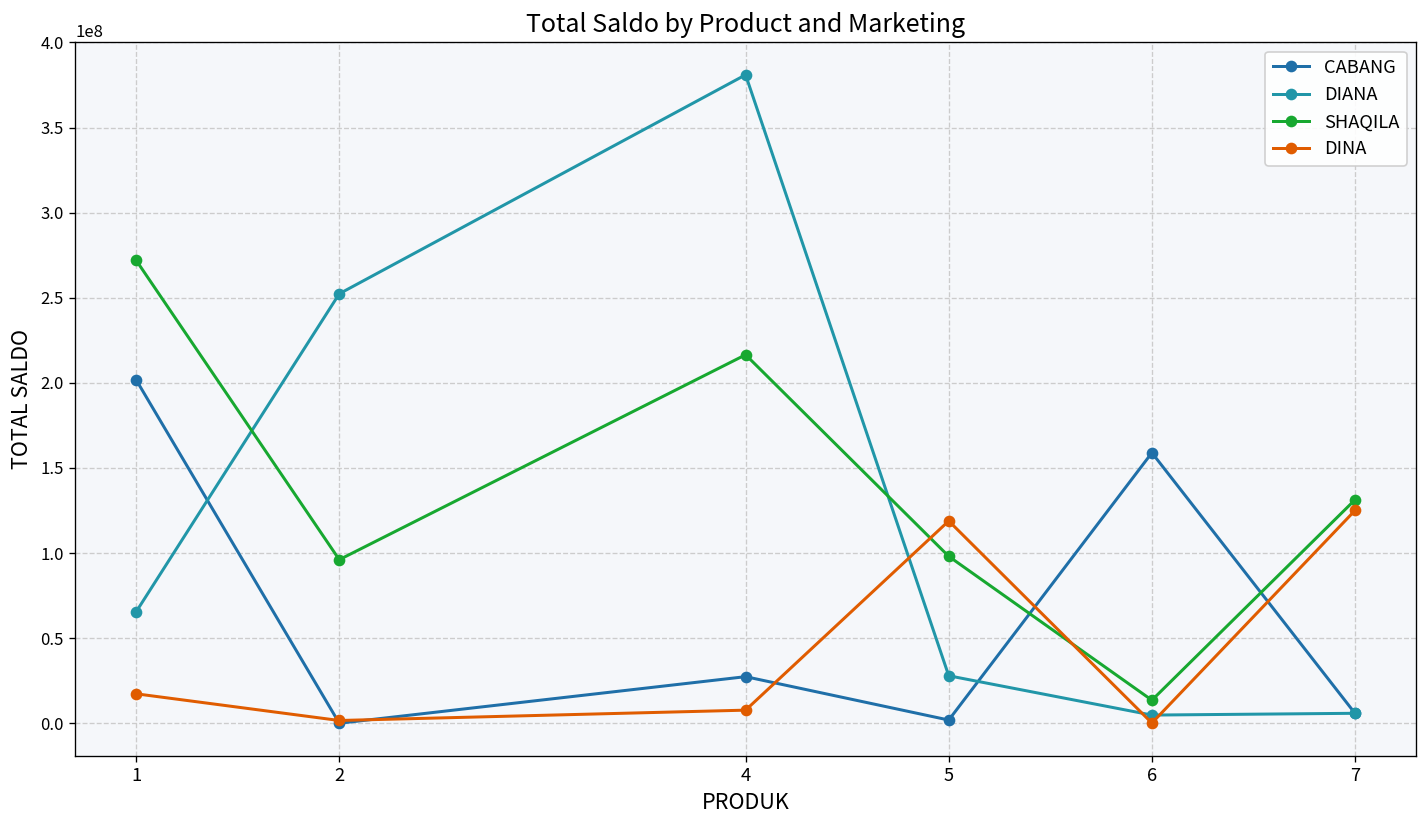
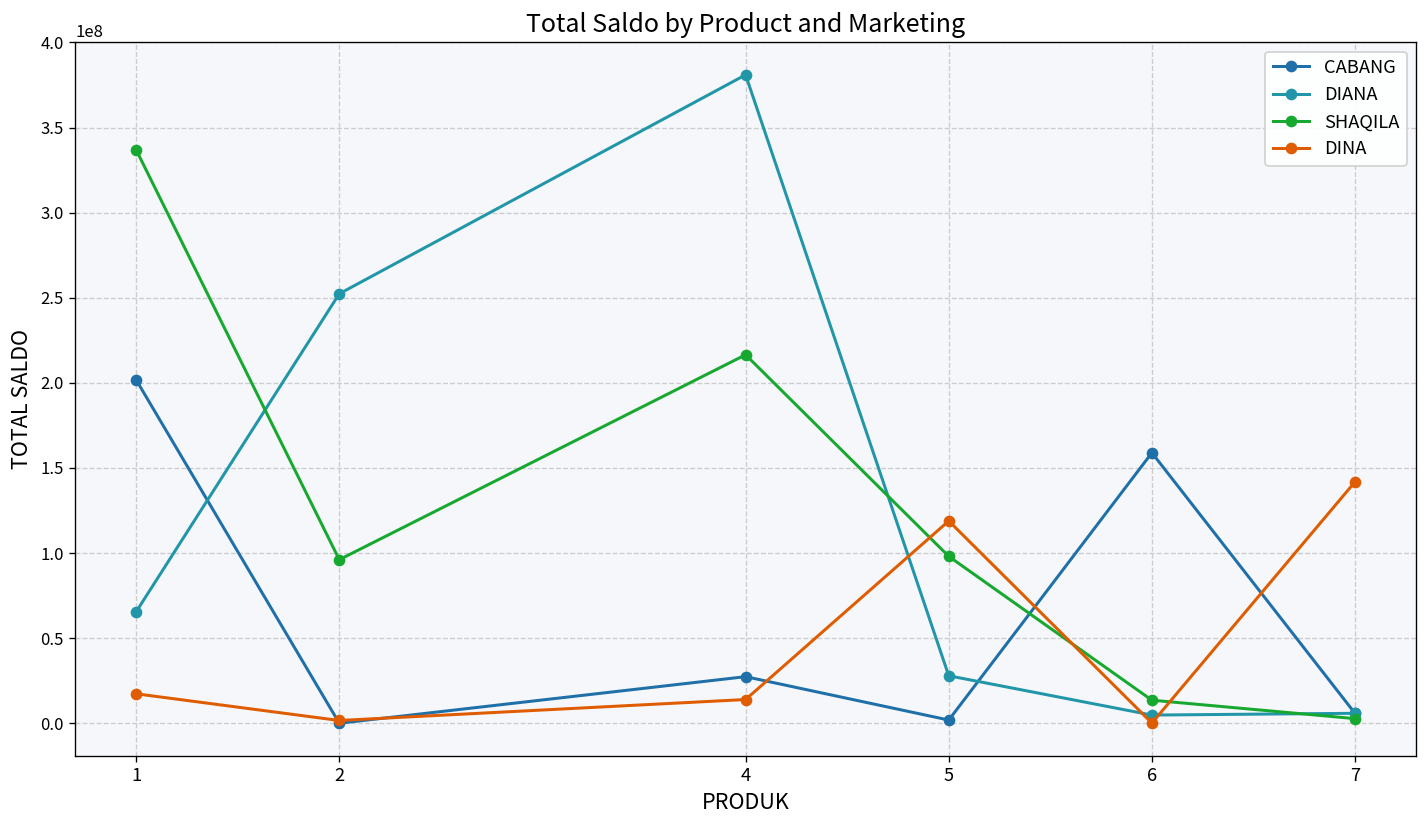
  {
    "SHAQILA": {
-     "1": 272000000,
+     "1": 337000000,
      "2": 96000000,
      "4": 217000000,
      "5": 98000000,
      "6": 14000000,
-     "7": 131000000
+     "7": 3000000
    },
    "DINA": {
      "1": 17000000,
-     "4": 8000000,
+     "4": 14000000,
      "5": 119000000,
      "6": 0,
-     "7": 125000000
+     "7": 142000000
    }
  }
